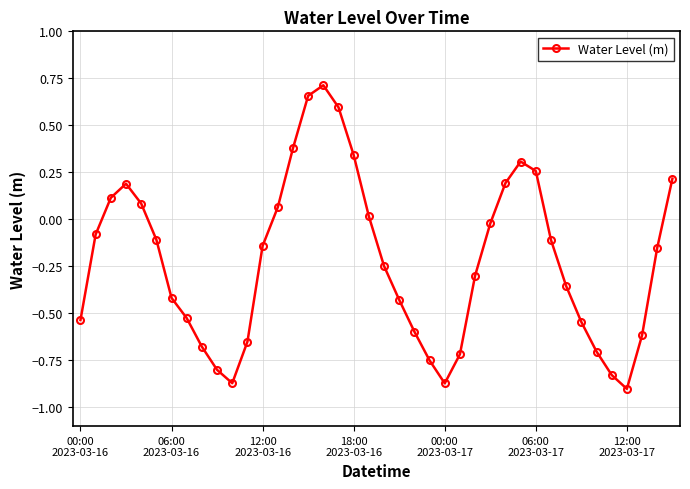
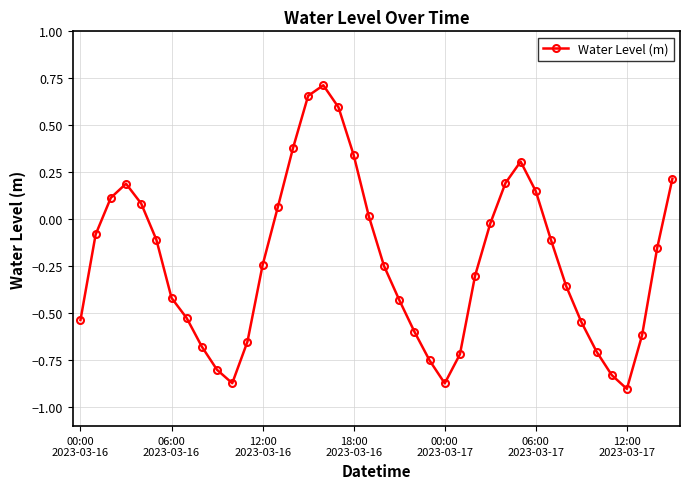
  {
    "00:00 2023-03-16": -0.54,
    "06:00 2023-03-16": -0.42,
-   "12:00 2023-03-16": -0.14,
+   "12:00 2023-03-16": -0.24,
    "18:00 2023-03-16": 0.34,
    "00:00 2023-03-17": -0.87,
-   "06:00 2023-03-17": 0.26,
+   "06:00 2023-03-17": 0.15,
    "12:00 2023-03-17": -0.90
  }
